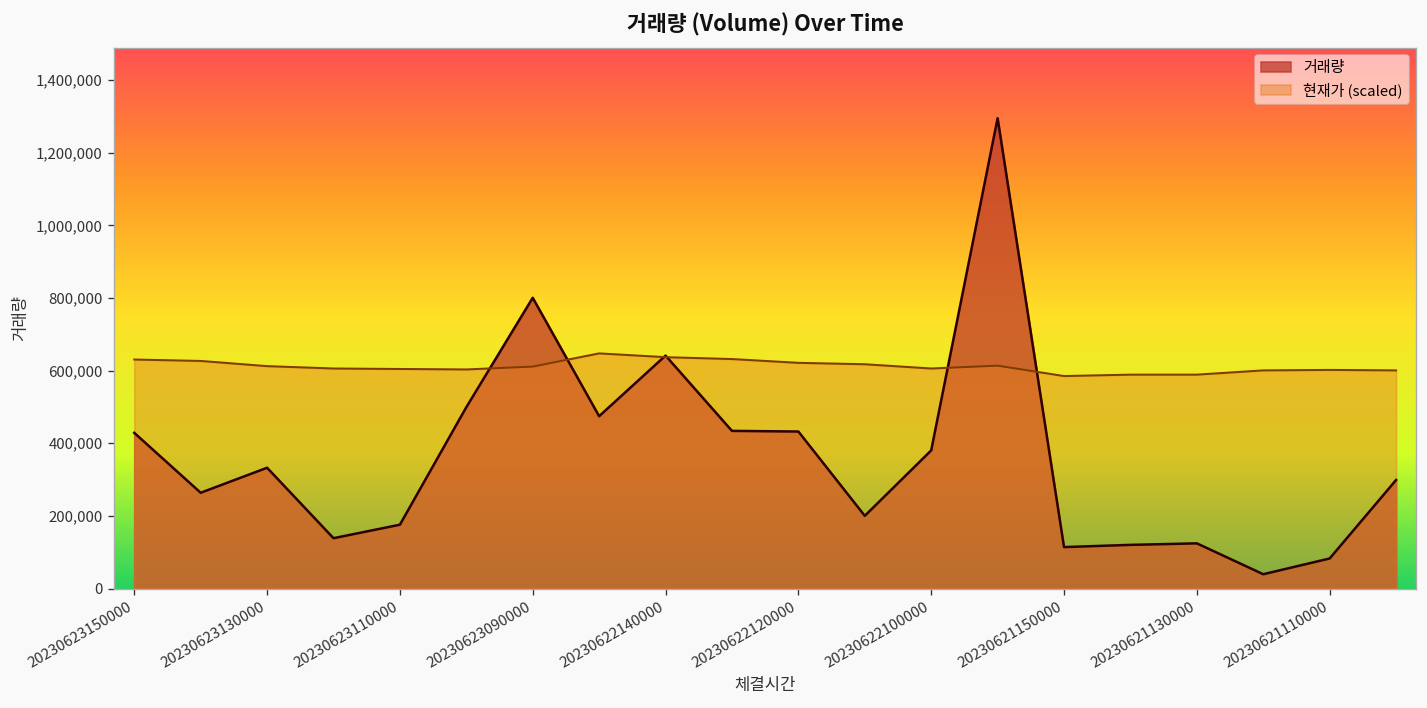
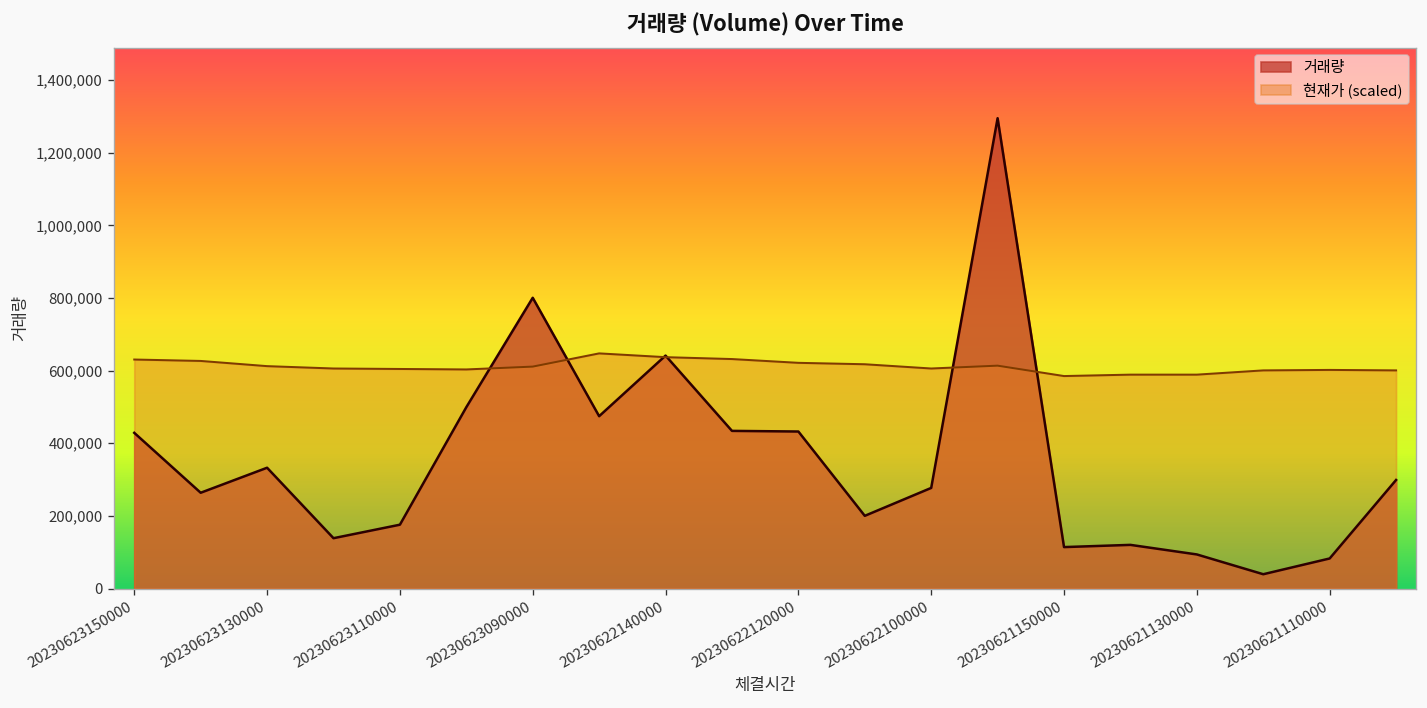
  {
    "거래량": {
      "20230623150000": "430,000",
      "20230623130000": "330,000",
      "20230623110000": "180,000",
      "20230623090000": "800,000",
      "20230622120000": "430,000",
-     "20230622100000": "380,000",
+     "20230622100000": "280,000",
      "20230621150000": "110,000",
-     "20230621130000": "120,000",
+     "20230621130000": "90,000",
      "20230621110000": "80,000"
    },
    "현재가 (scaled)": {
      "20230623150000": "630,000",
      "20230623130000": "610,000",
      "20230623110000": "600,000",
      "20230623090000": "610,000",
      "20230622120000": "620,000",
      "20230622100000": "610,000",
      "20230621150000": "590,000",
      "20230621130000": "590,000",
      "20230621110000": "600,000"
    }
  }
